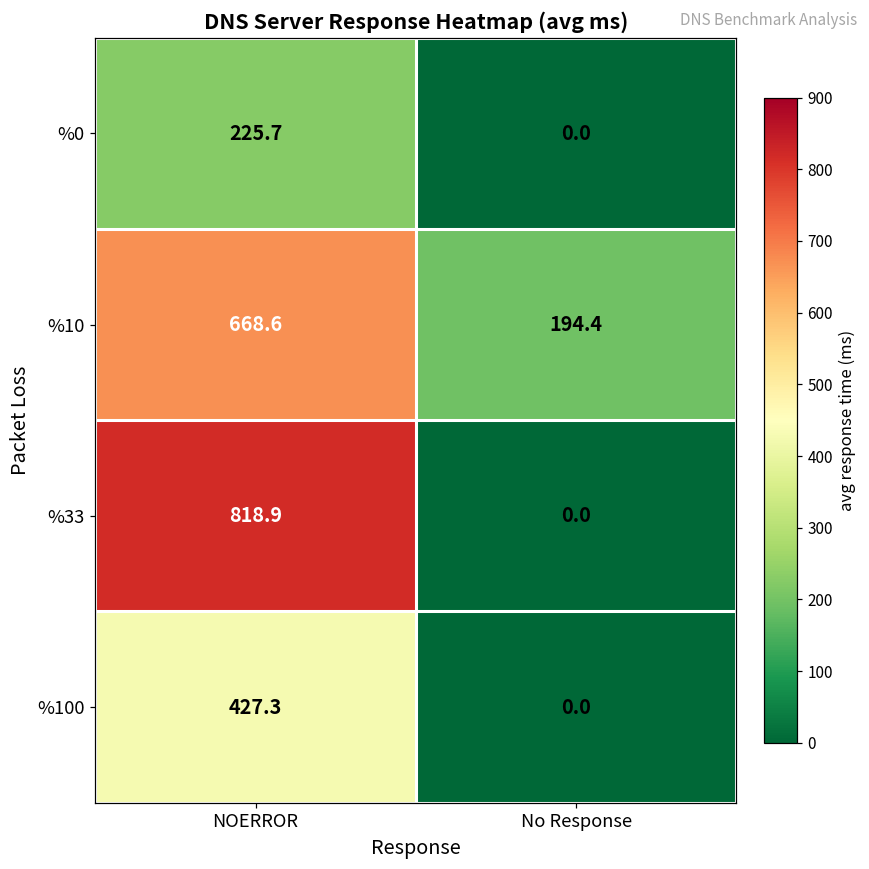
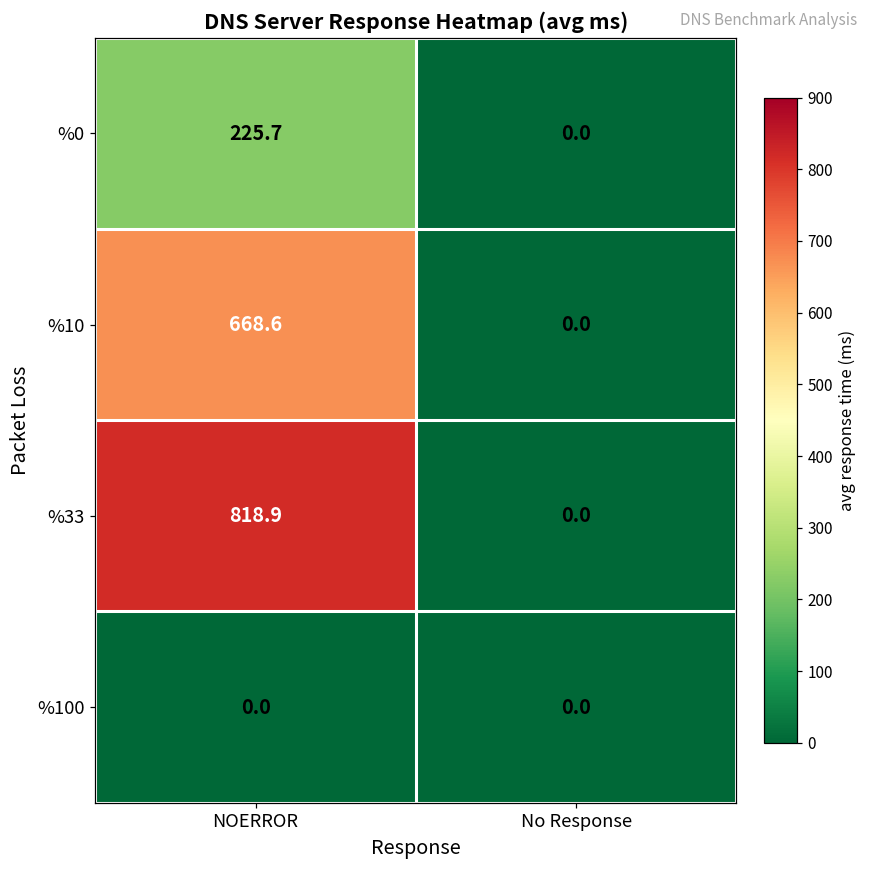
  {
    "%0": {
      "NOERROR": 225.7,
      "No Response": 0.0
    },
    "%10": {
      "NOERROR": 668.6,
-     "No Response": 194.4
+     "No Response": 0.0
    },
    "%33": {
      "NOERROR": 818.9,
      "No Response": 0.0
    },
    "%100": {
-     "NOERROR": 427.3,
+     "NOERROR": 0.0,
      "No Response": 0.0
    }
  }
